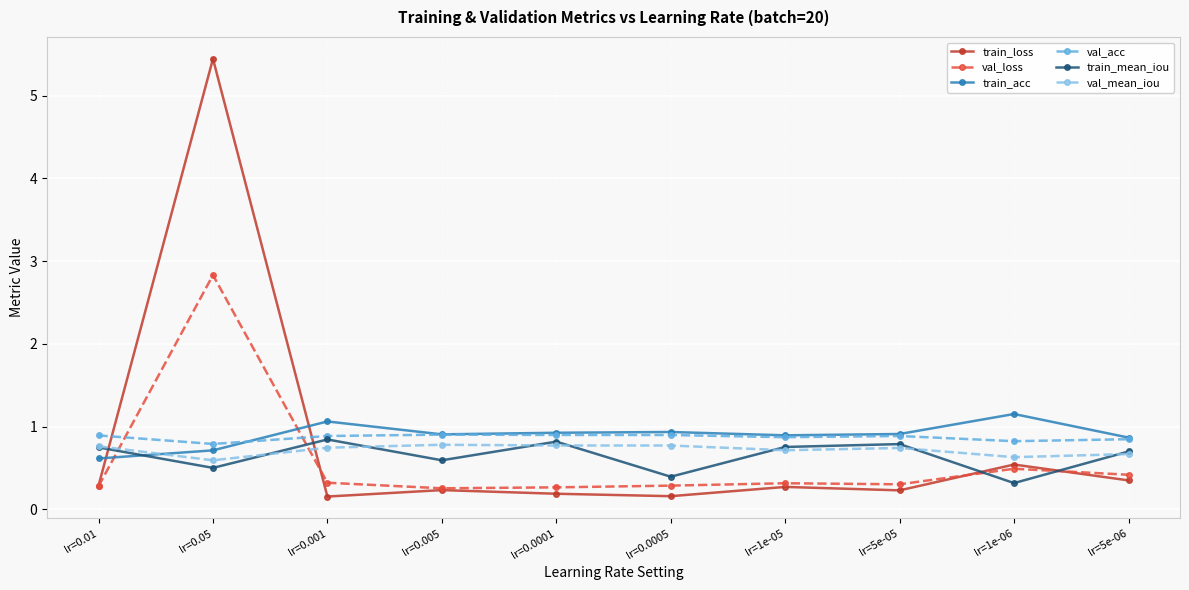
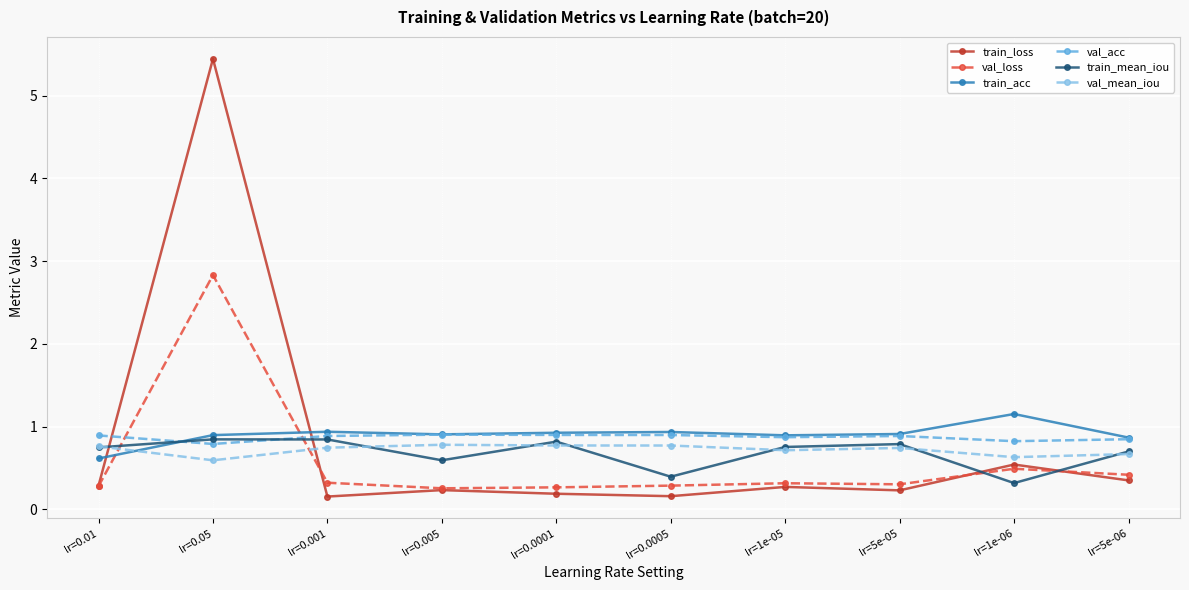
  {
    "train_acc": {
      "lr=0.01": 0.6,
-     "lr=0.05": 0.7,
-     "lr=0.001": 1.1,
+     "lr=0.05": 0.9,
+     "lr=0.001": 0.9,
      "lr=0.0005": 0.9,
      "lr=1e-06": 1.2
    },
    "train_mean_iou": {
-     "lr=0.05": 0.5,
+     "lr=0.05": 0.8,
      "lr=0.001": 0.8,
      "lr=0.005": 0.6,
      "lr=0.0001": 0.8,
      "lr=0.0005": 0.4,
      "lr=1e-05": 0.8,
      "lr=5e-05": 0.8,
      "lr=1e-06": 0.3,
      "lr=5e-06": 0.7
    }
  }
